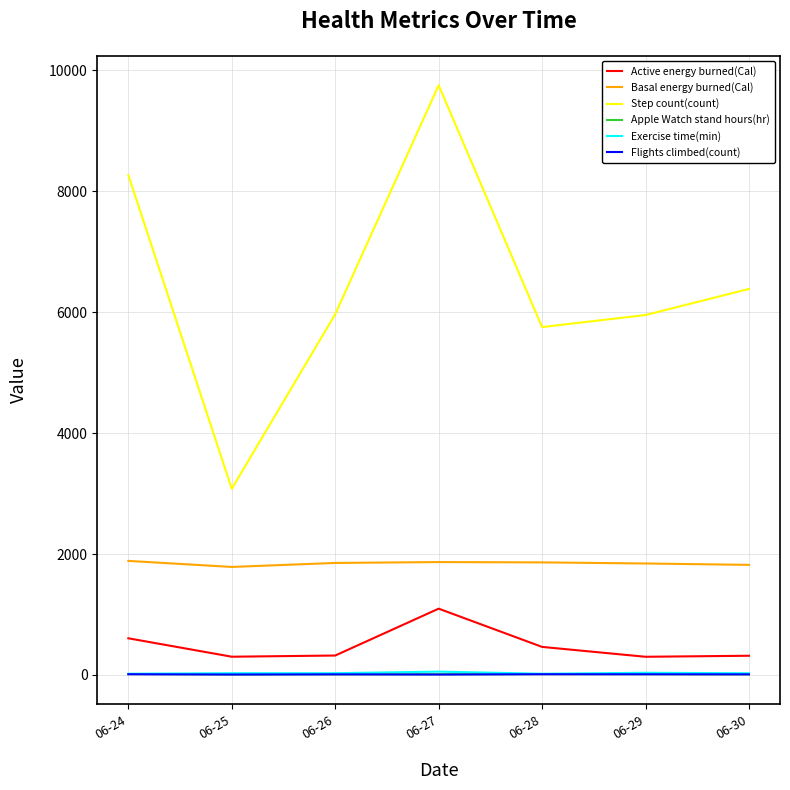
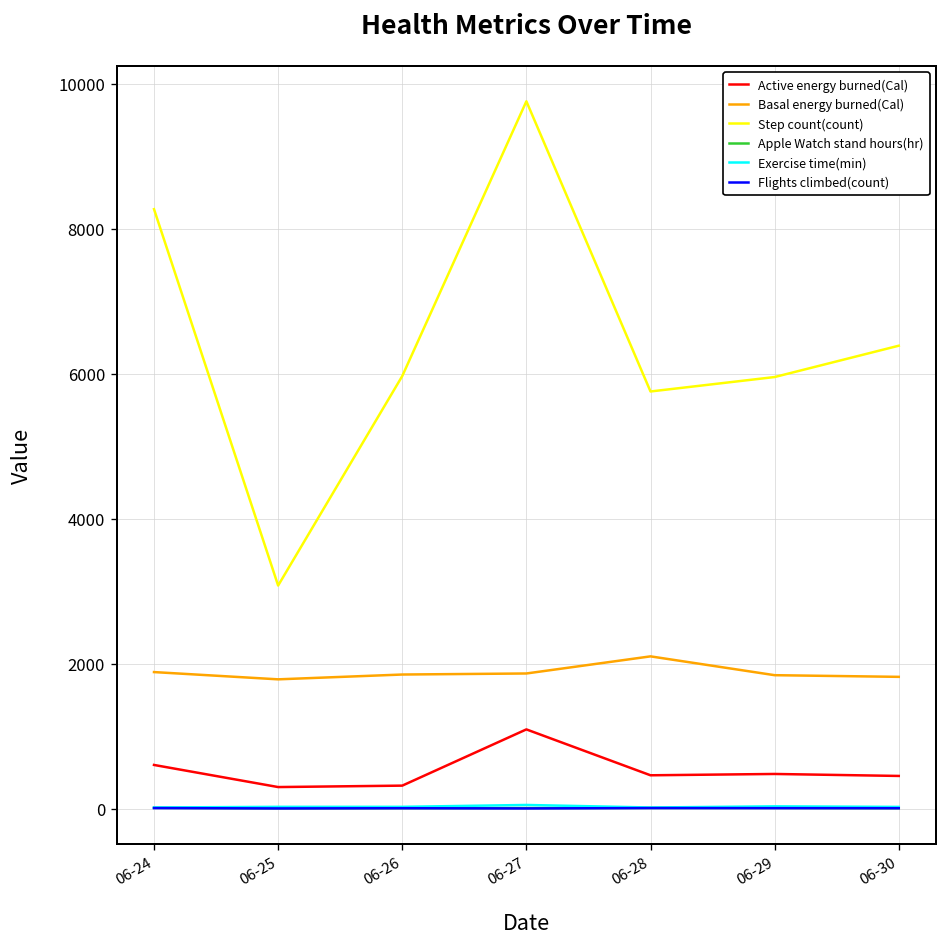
  {
    "Active energy burned(Cal)": {
      "06-24": 600,
      "06-25": 300,
      "06-26": 300,
      "06-27": 1100,
      "06-28": 500,
-     "06-29": 300,
-     "06-30": 300
+     "06-29": 500,
+     "06-30": 500
    },
    "Basal energy burned(Cal)": {
      "06-24": 1900,
      "06-25": 1800,
      "06-26": 1900,
      "06-27": 1900,
-     "06-28": 1900,
+     "06-28": 2100,
      "06-29": 1800,
      "06-30": 1800
    },
    "Step count(count)": {
      "06-24": 8300,
      "06-25": 3100,
      "06-26": 6000,
      "06-27": 9800,
      "06-28": 5800,
      "06-29": 6000,
      "06-30": 6400
    },
    "Flights climbed(count)": {
      "06-27": 0
    },
    "Exercise time(min)": {
      "06-27": 100
    }
  }
